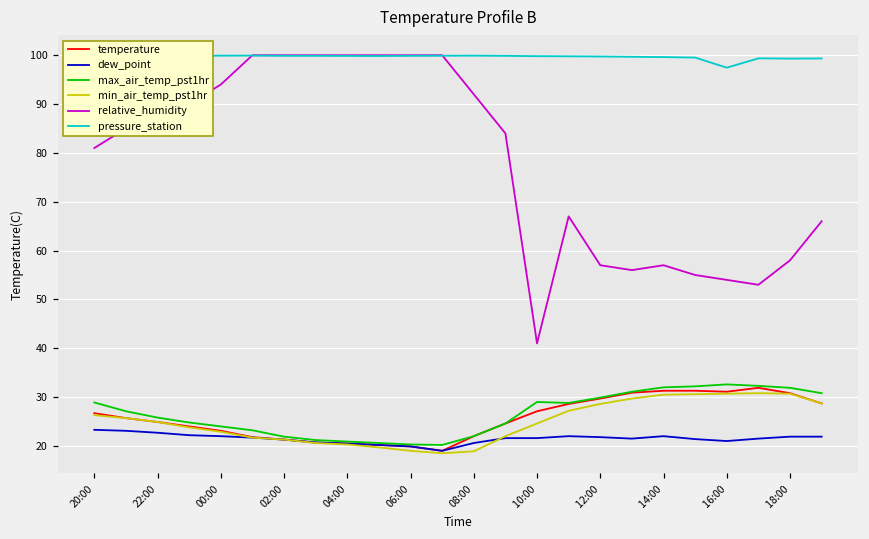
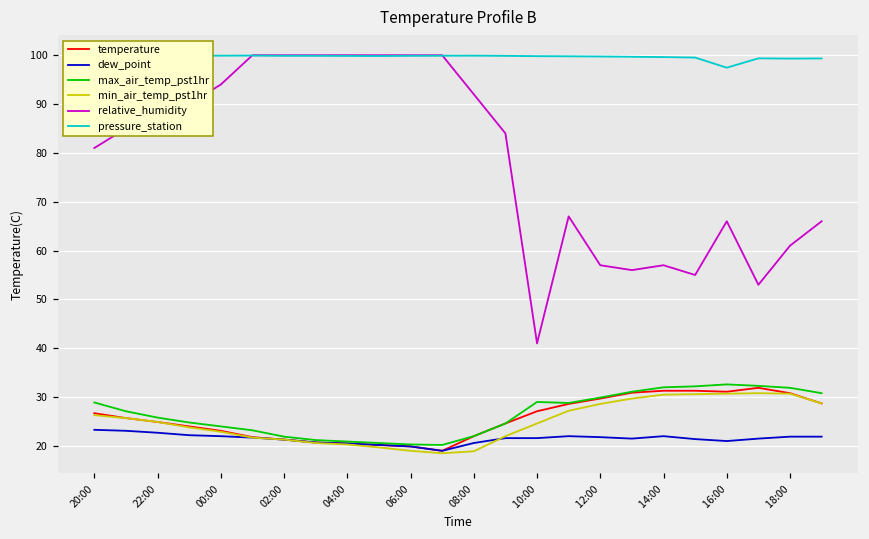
  {
    "temperature": {
      "10:00": 27,
      "14:00": 31
    },
    "dew_point": {
      "20:00": 23,
      "22:00": 23,
      "00:00": 22,
      "08:00": 21,
      "10:00": 22,
      "12:00": 22,
      "14:00": 22,
      "16:00": 21,
      "18:00": 22
    },
    "max_air_temp_pst1hr": {
      "20:00": 29,
      "22:00": 26,
      "00:00": 24,
      "02:00": 22,
      "10:00": 29,
      "14:00": 32,
      "16:00": 33,
      "18:00": 32
    },
    "min_air_temp_pst1hr": {
      "06:00": 19,
      "08:00": 19,
      "10:00": 25,
      "12:00": 29,
      "14:00": 31
    },
    "relative_humidity": {
      "20:00": 81,
      "00:00": 94,
      "08:00": 92,
      "10:00": 41,
      "12:00": 57,
      "14:00": 57,
-     "16:00": 54,
-     "18:00": 58
+     "16:00": 66,
+     "18:00": 61
    },
    "pressure_station": {
      "00:00": 100,
      "08:00": 100,
      "10:00": 100,
      "12:00": 100,
      "14:00": 100,
      "16:00": 97,
      "18:00": 99
    }
  }
